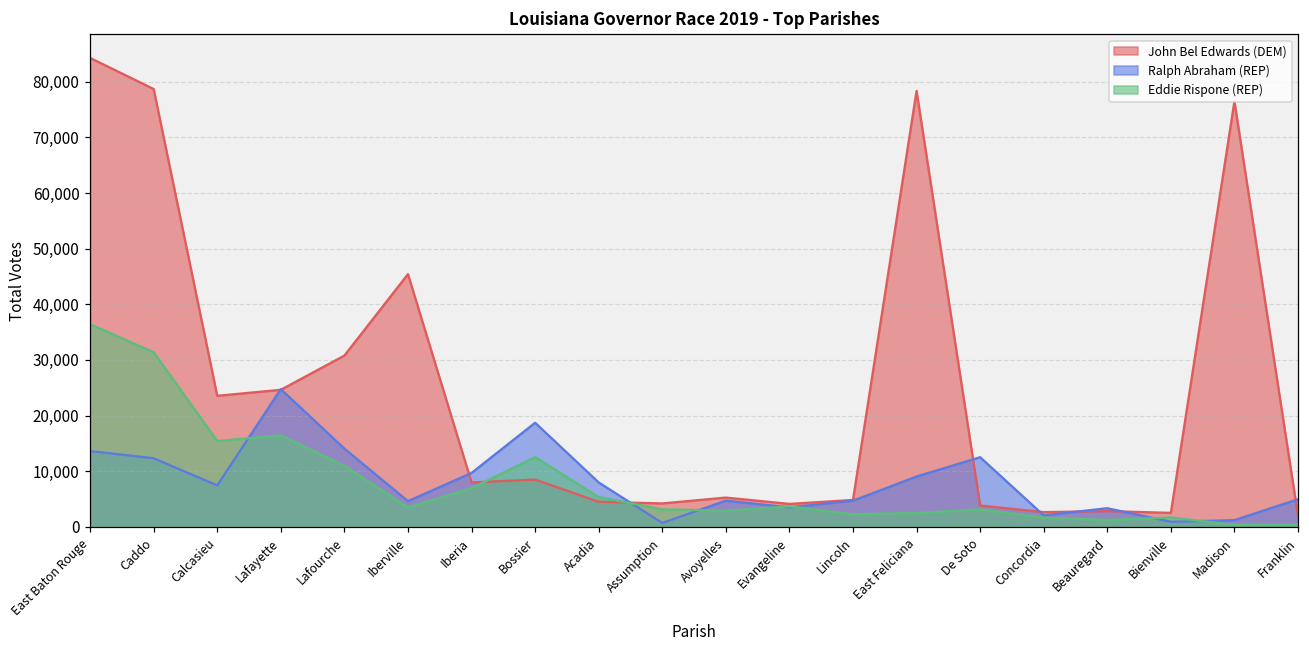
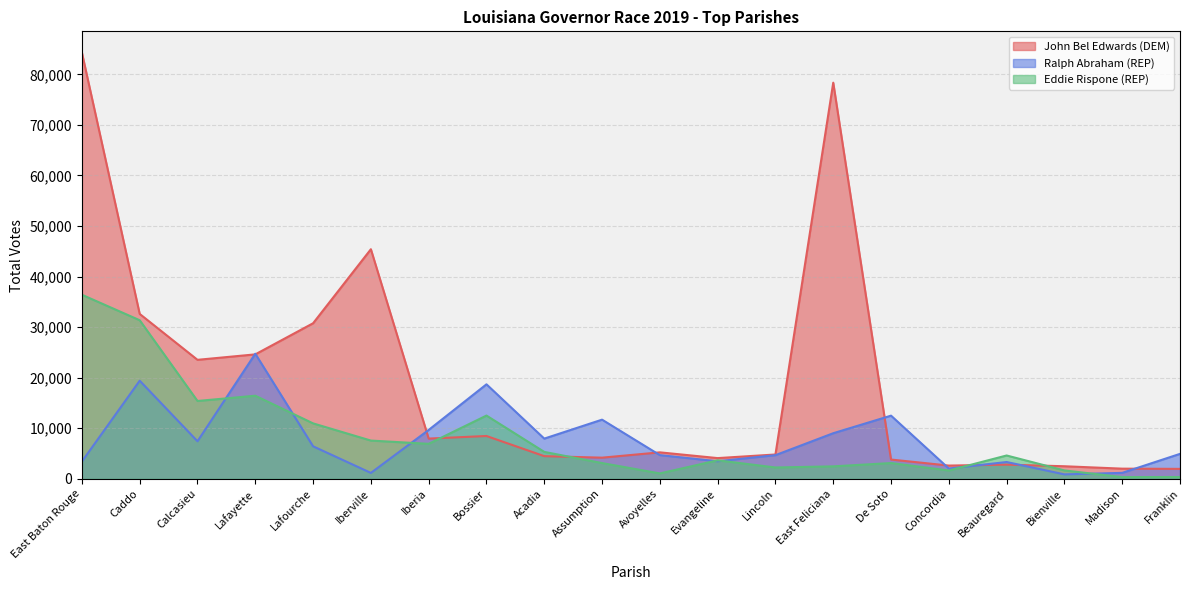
  {
    "John Bel Edwards (DEM)": {
      "East Baton Rouge": "84,000",
-     "Caddo": "79,000",
+     "Caddo": "33,000",
      "Calcasieu": "24,000",
      "Lafourche": "31,000",
      "Iberville": "45,000",
      "Iberia": "8,000",
      "Bossier": "8,000",
      "Acadia": "4,000",
      "Assumption": "4,000",
      "Avoyelles": "5,000",
      "East Feliciana": "78,000",
      "De Soto": "4,000",
      "Concordia": "3,000",
      "Beauregard": "3,000",
      "Bienville": "2,000",
-     "Madison": "76,000",
+     "Madison": "2,000",
      "Franklin": "2,000"
    },
    "Ralph Abraham (REP)": {
-     "East Baton Rouge": "14,000",
-     "Caddo": "12,000",
+     "East Baton Rouge": "3,000",
+     "Caddo": "19,000",
      "Calcasieu": "7,000",
-     "Lafourche": "14,000",
-     "Iberville": "5,000",
+     "Lafourche": "6,000",
+     "Iberville": "1,000",
      "Iberia": "10,000",
      "Bossier": "19,000",
      "Acadia": "8,000",
-     "Assumption": "1,000",
+     "Assumption": "12,000",
      "Avoyelles": "5,000",
      "East Feliciana": "9,000",
      "De Soto": "13,000",
      "Beauregard": "3,000",
      "Bienville": "1,000",
      "Madison": "1,000",
      "Franklin": "5,000"
    },
    "Eddie Rispone (REP)": {
      "East Baton Rouge": "36,000",
      "Caddo": "31,000",
      "Calcasieu": "15,000",
      "Lafayette": "16,000",
      "Lafourche": "11,000",
-     "Iberville": "3,000",
+     "Iberville": "8,000",
      "Iberia": "7,000",
      "Bossier": "13,000",
      "Acadia": "5,000",
      "Assumption": "3,000",
-     "Avoyelles": "3,000",
+     "Avoyelles": "1,000",
      "Lincoln": "2,000",
      "East Feliciana": "2,000",
      "De Soto": "3,000",
-     "Beauregard": "1,000",
+     "Beauregard": "5,000",
      "Bienville": "2,000",
      "Madison": "0",
      "Franklin": "0"
    }
  }
